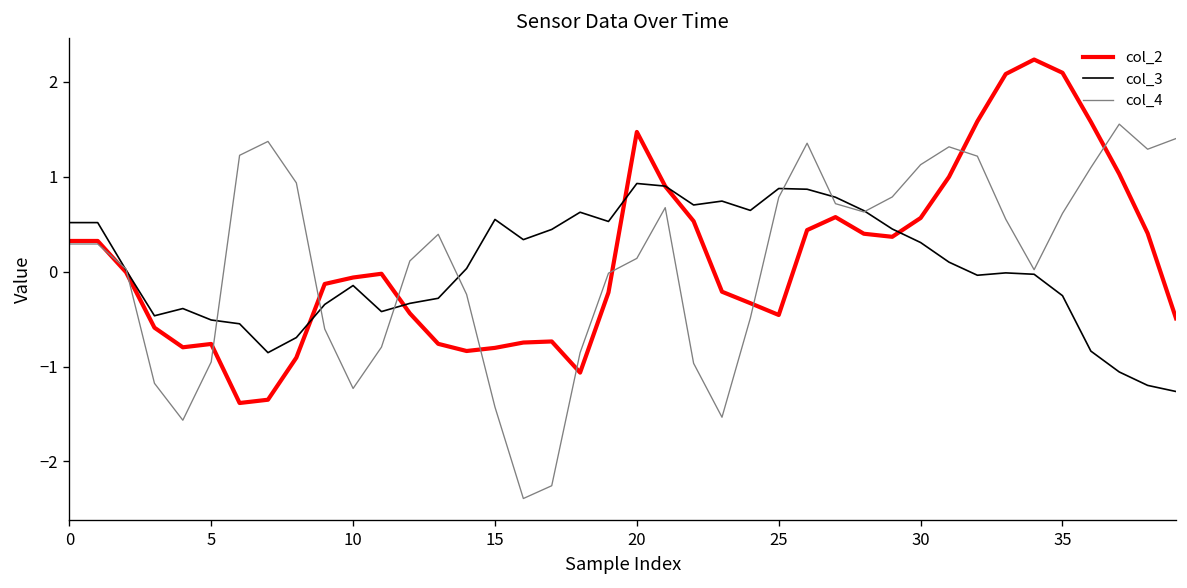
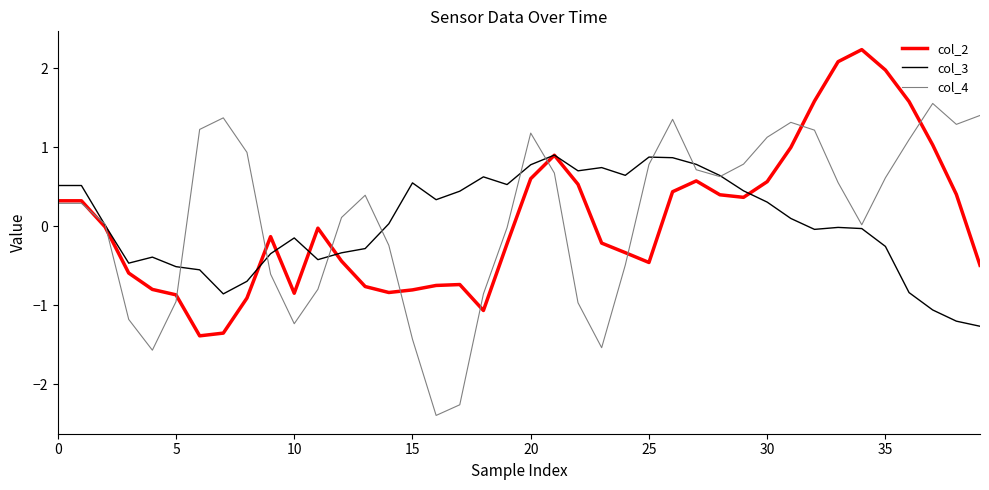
  {
    "col_2": {
-     "5": -0.8,
-     "10": -0.1,
+     "5": -0.9,
+     "10": -0.8,
      "15": -0.8,
-     "20": 1.5,
+     "20": 0.6,
      "25": -0.5,
      "30": 0.6,
-     "35": 2.1
+     "35": 2.0
    },
    "col_3": {
      "0": 0.5,
      "5": -0.5,
      "10": -0.1,
      "15": 0.6,
-     "20": 0.9,
+     "20": 0.8,
      "25": 0.9,
      "30": 0.3,
      "35": -0.3
    },
    "col_4": {
      "5": -1.0,
      "10": -1.2,
      "15": -1.4,
-     "20": 0.1,
+     "20": 1.2,
      "25": 0.8,
      "30": 1.1,
      "35": 0.6
    }
  }
